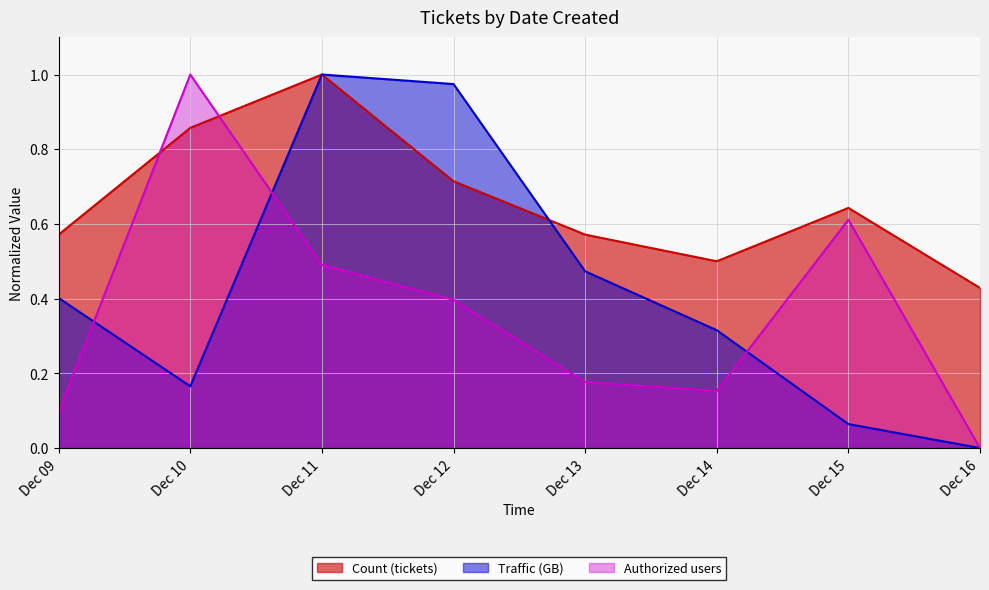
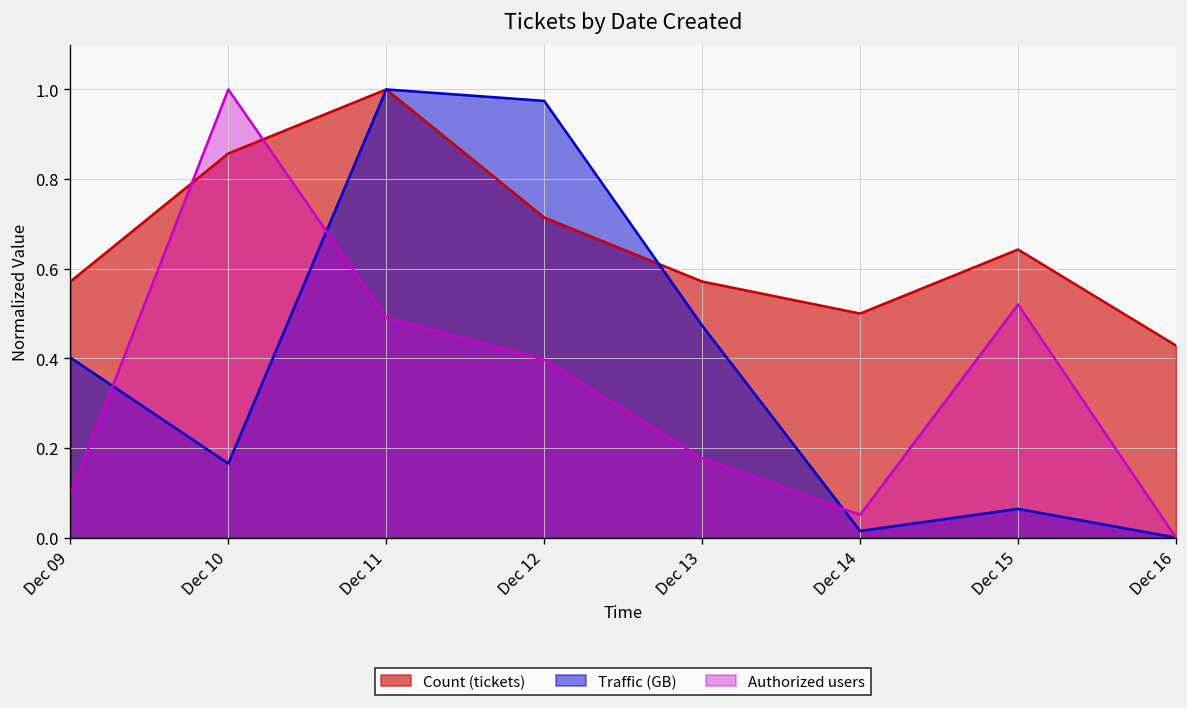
  {
    "Count (tickets)": {
      "Dec 09": 0.57,
      "Dec 10": 0.86,
      "Dec 12": 0.71,
      "Dec 13": 0.57,
      "Dec 14": 0.50,
      "Dec 15": 0.64,
      "Dec 16": 0.43
    },
    "Traffic (GB)": {
      "Dec 09": 0.40,
      "Dec 10": 0.17,
      "Dec 12": 0.97,
      "Dec 13": 0.47,
-     "Dec 14": 0.32,
+     "Dec 14": 0.01,
      "Dec 15": 0.06
    },
    "Authorized users": {
      "Dec 09": 0.10,
      "Dec 10": 1.00,
      "Dec 11": 0.49,
      "Dec 12": 0.40,
      "Dec 13": 0.18,
-     "Dec 14": 0.15,
-     "Dec 15": 0.61
+     "Dec 14": 0.05,
+     "Dec 15": 0.52
    }
  }
